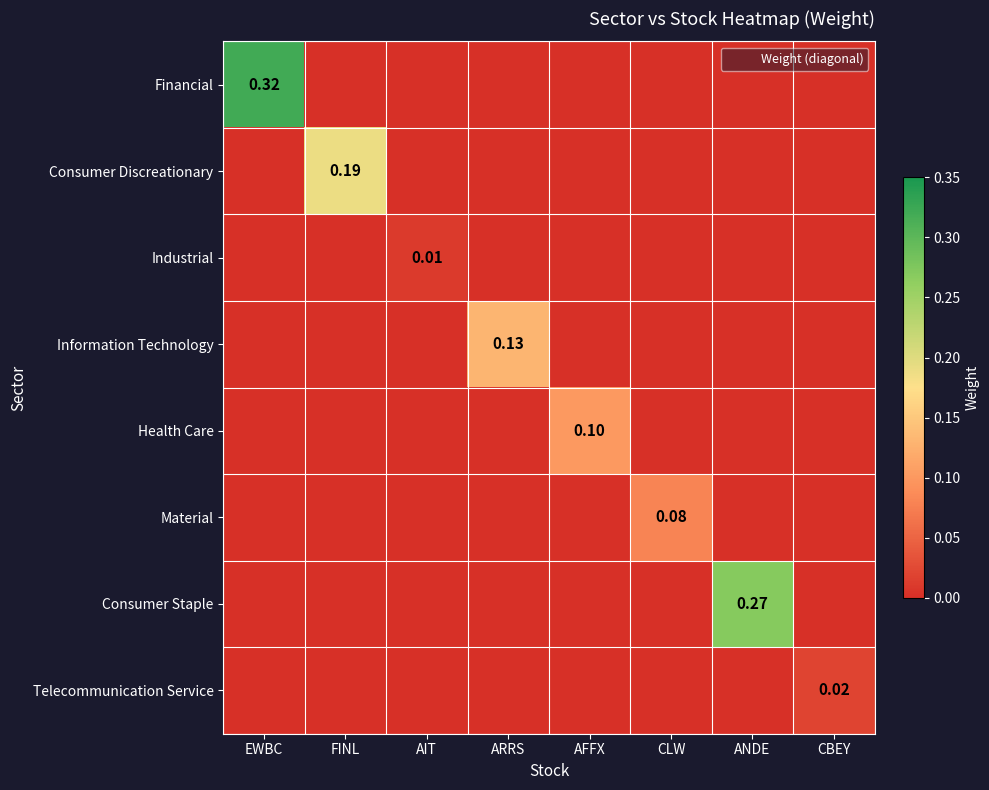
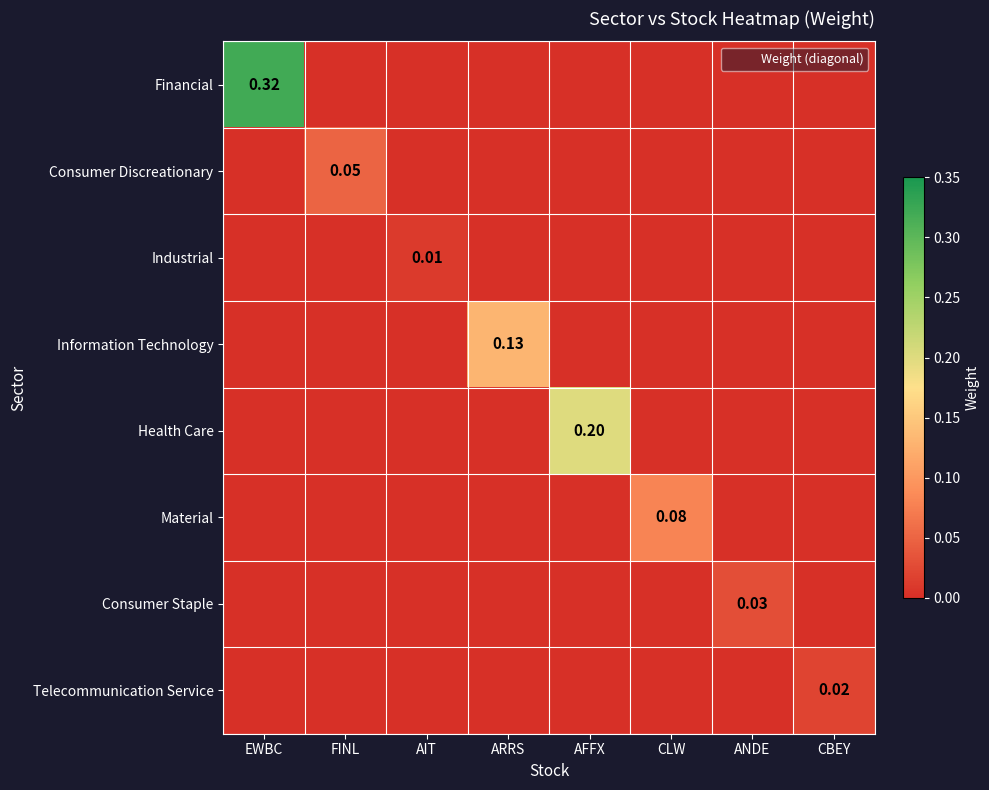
  {
    "Financial": {
      "EWBC": 0.32
    },
    "Consumer Discreationary": {
-     "FINL": 0.19
+     "FINL": 0.05
    },
    "Industrial": {
      "AIT": 0.01
    },
    "Information Technology": {
      "ARRS": 0.13
    },
    "Health Care": {
-     "AFFX": 0.10
+     "AFFX": 0.20
    },
    "Material": {
      "CLW": 0.08
    },
    "Consumer Staple": {
-     "ANDE": 0.27
+     "ANDE": 0.03
    },
    "Telecommunication Service": {
      "CBEY": 0.02
    }
  }
